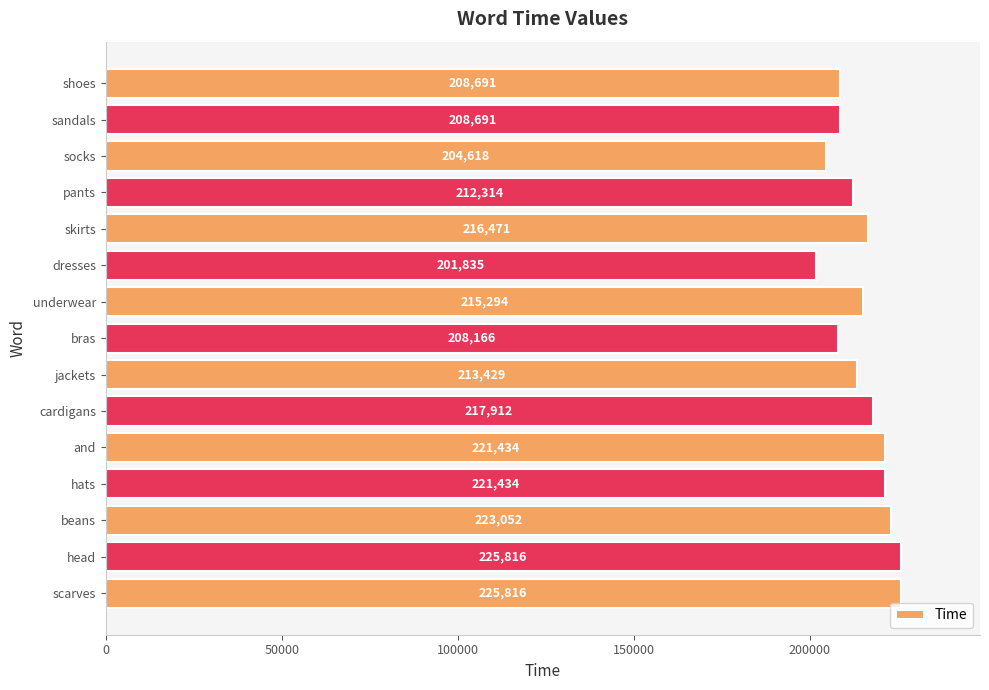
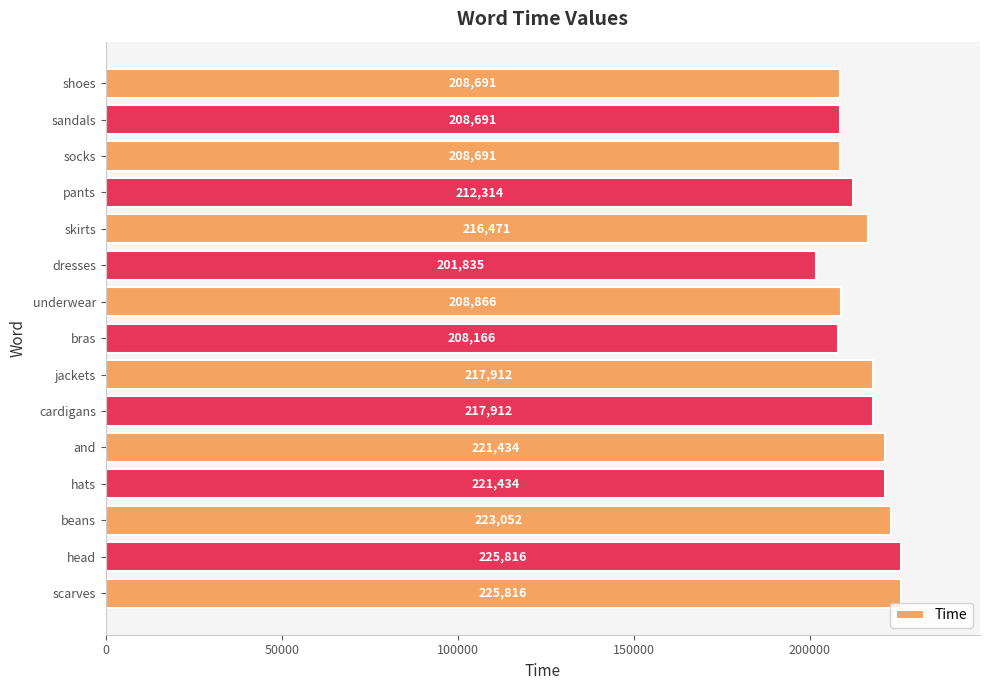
  {
    "shoes": "208,691",
    "sandals": "208,691",
-   "socks": "204,618",
+   "socks": "208,691",
    "pants": "212,314",
    "skirts": "216,471",
    "dresses": "201,835",
-   "underwear": "215,294",
+   "underwear": "208,866",
    "bras": "208,166",
-   "jackets": "213,429",
+   "jackets": "217,912",
    "cardigans": "217,912",
    "and": "221,434",
    "hats": "221,434",
    "beans": "223,052",
    "head": "225,816",
    "scarves": "225,816"
  }
